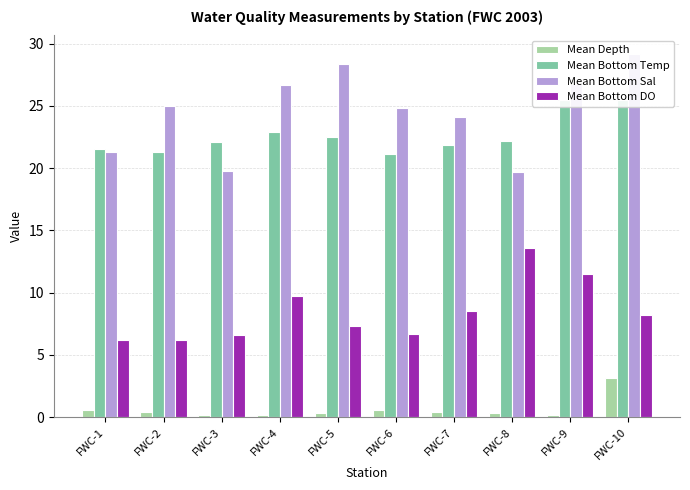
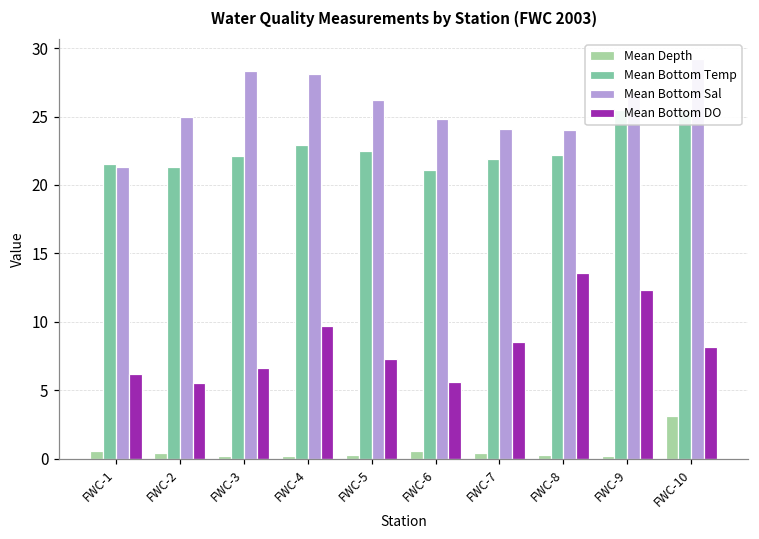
  {
    "Mean Bottom Sal": {
      "FWC-1": 21.3,
      "FWC-2": 25.0,
-     "FWC-3": 19.8,
-     "FWC-4": 26.7,
-     "FWC-5": 28.4,
+     "FWC-3": 28.3,
+     "FWC-4": 28.1,
+     "FWC-5": 26.2,
      "FWC-6": 24.8,
      "FWC-7": 24.1,
-     "FWC-8": 19.7
+     "FWC-8": 24.0
    },
    "Mean Bottom DO": {
      "FWC-1": 6.2,
-     "FWC-2": 6.2,
+     "FWC-2": 5.5,
      "FWC-3": 6.6,
      "FWC-4": 9.7,
      "FWC-5": 7.3,
-     "FWC-6": 6.7,
+     "FWC-6": 5.6,
      "FWC-7": 8.5,
      "FWC-8": 13.6,
-     "FWC-9": 11.5,
+     "FWC-9": 12.3,
      "FWC-10": 8.2
    }
  }
